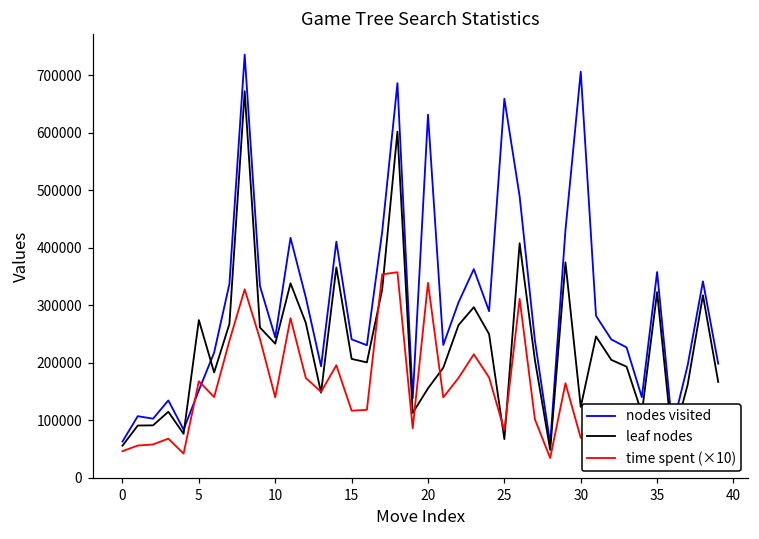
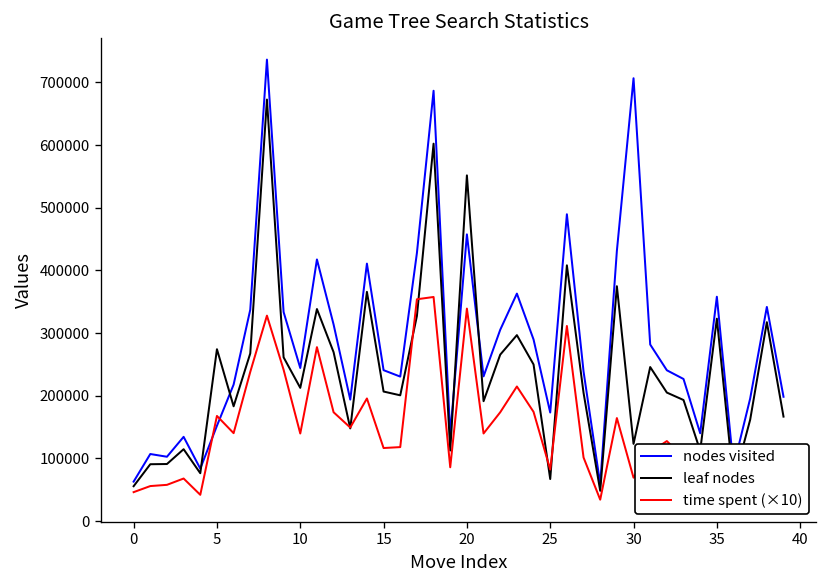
  {
    "nodes visited": {
      "0": 60000,
      "5": 150000,
      "10": 240000,
      "15": 240000,
-     "20": 630000,
-     "25": 660000,
+     "20": 460000,
+     "25": 170000,
      "30": 710000,
      "35": 360000
    },
    "leaf nodes": {
      "0": 60000,
      "5": 270000,
-     "10": 230000,
+     "10": 210000,
      "15": 210000,
-     "20": 160000,
+     "20": 550000,
      "25": 70000,
      "30": 120000,
      "35": 320000
    },
    "time spent (×10)": {
      "0": 50000,
      "5": 170000,
      "10": 140000,
      "15": 120000,
      "20": 340000,
      "25": 80000,
      "30": 70000
    }
  }
